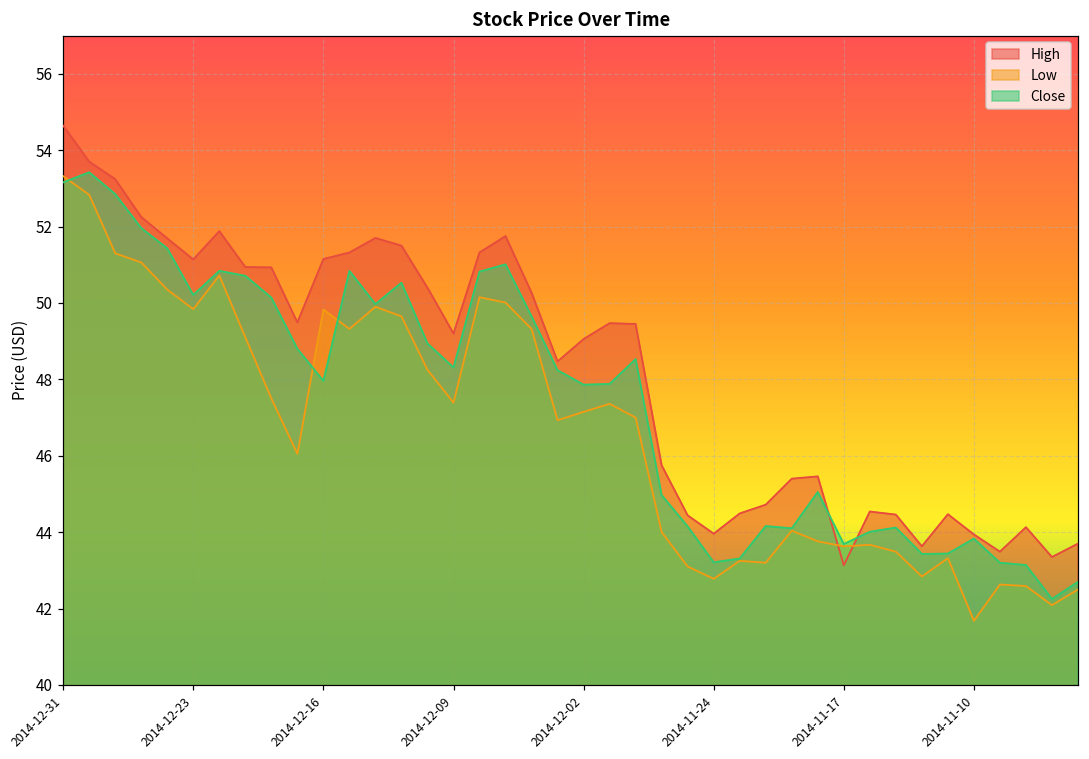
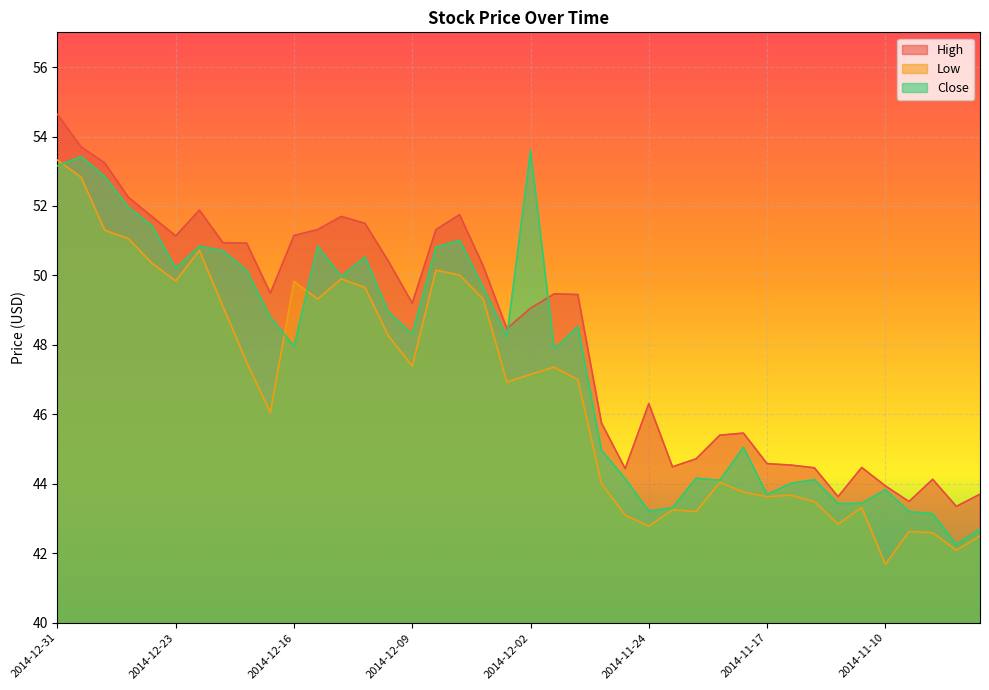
  {
    "High": {
      "2014-12-31": 54.6,
      "2014-12-23": 51.1,
      "2014-12-16": 51.2,
      "2014-12-09": 49.2,
      "2014-12-02": 49.1,
-     "2014-11-24": 44.0,
-     "2014-11-17": 43.1,
+     "2014-11-24": 46.3,
+     "2014-11-17": 44.6,
      "2014-11-10": 43.9
    },
    "Low": {
      "2014-12-31": 53.3,
      "2014-12-23": 49.8,
      "2014-12-16": 49.8,
      "2014-12-09": 47.4,
      "2014-12-02": 47.2,
      "2014-11-24": 42.8,
      "2014-11-10": 41.7
    },
    "Close": {
      "2014-12-31": 53.2,
      "2014-12-23": 50.2,
      "2014-12-16": 48.0,
      "2014-12-09": 48.3,
-     "2014-12-02": 47.9,
+     "2014-12-02": 53.6,
      "2014-11-24": 43.2,
      "2014-11-10": 43.8
    }
  }
